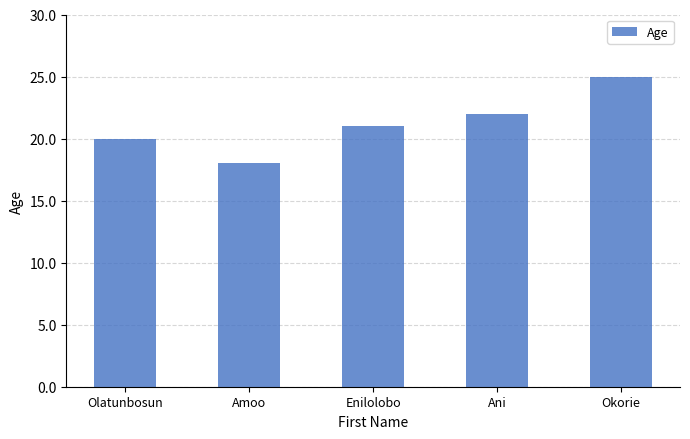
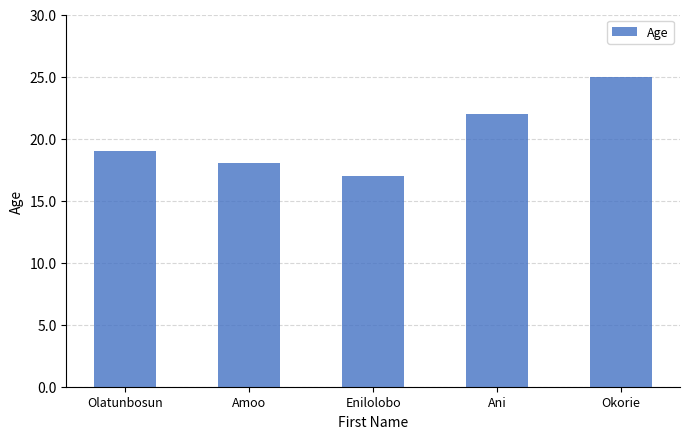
  {
-   "Olatunbosun": 20,
+   "Olatunbosun": 19,
    "Amoo": 18,
-   "Enilolobo": 21,
+   "Enilolobo": 17,
    "Ani": 22,
    "Okorie": 25
  }
